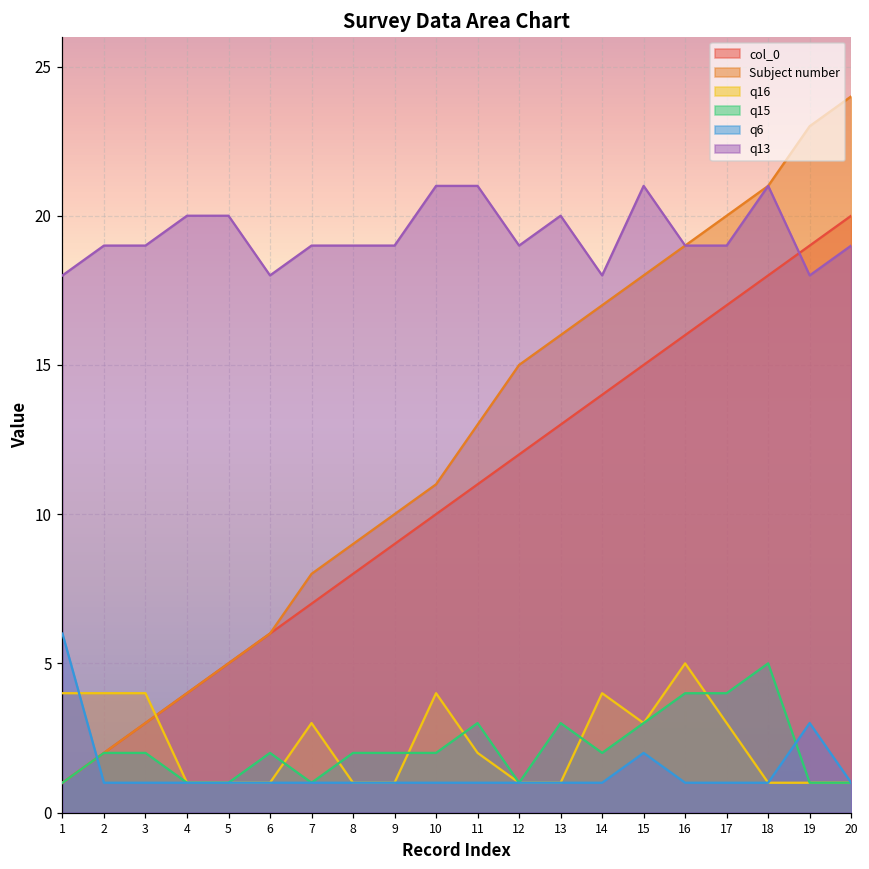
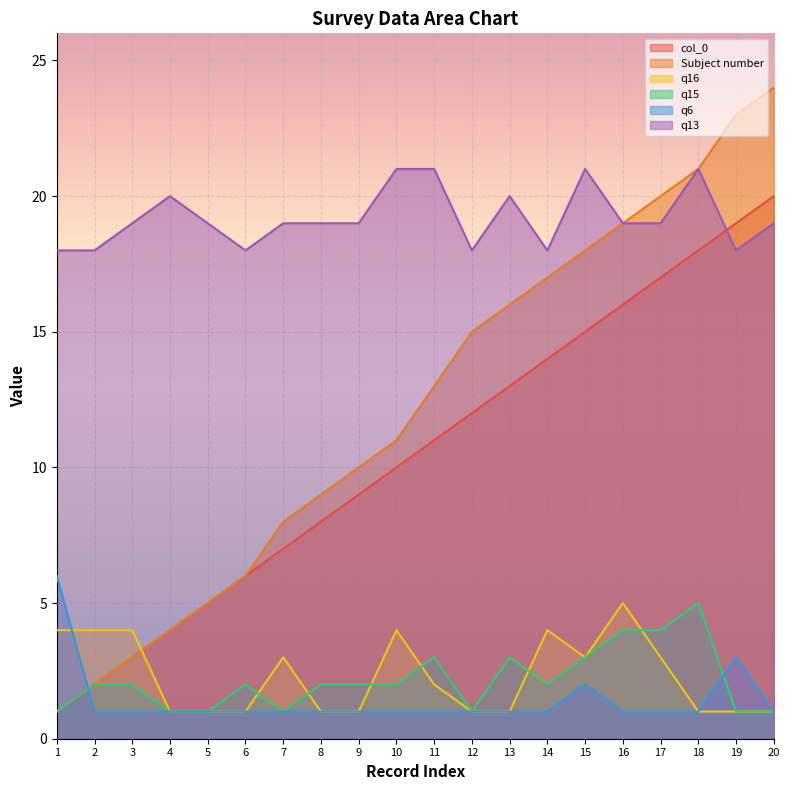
  {
    "q15": {
      "3": 2,
      "6": 2,
      "8": 2,
      "9": 2,
      "10": 2,
      "11": 3,
      "13": 3,
      "14": 2,
      "16": 4,
      "17": 4,
      "18": 5
    },
    "q6": {
      "1": 6,
      "2": 1,
      "3": 1,
      "10": 1,
      "11": 1,
      "14": 1,
      "15": 2,
      "16": 1,
      "17": 1,
      "19": 3
    },
    "q13": {
      "1": 18,
-     "2": 19,
+     "2": 18,
      "3": 19,
      "4": 20,
-     "5": 20,
+     "5": 19,
      "6": 18,
      "7": 19,
      "8": 19,
      "9": 19,
      "10": 21,
      "11": 21,
-     "12": 19,
+     "12": 18,
      "13": 20,
      "14": 18,
      "15": 21,
      "17": 19,
      "19": 18,
      "20": 19
    }
  }
